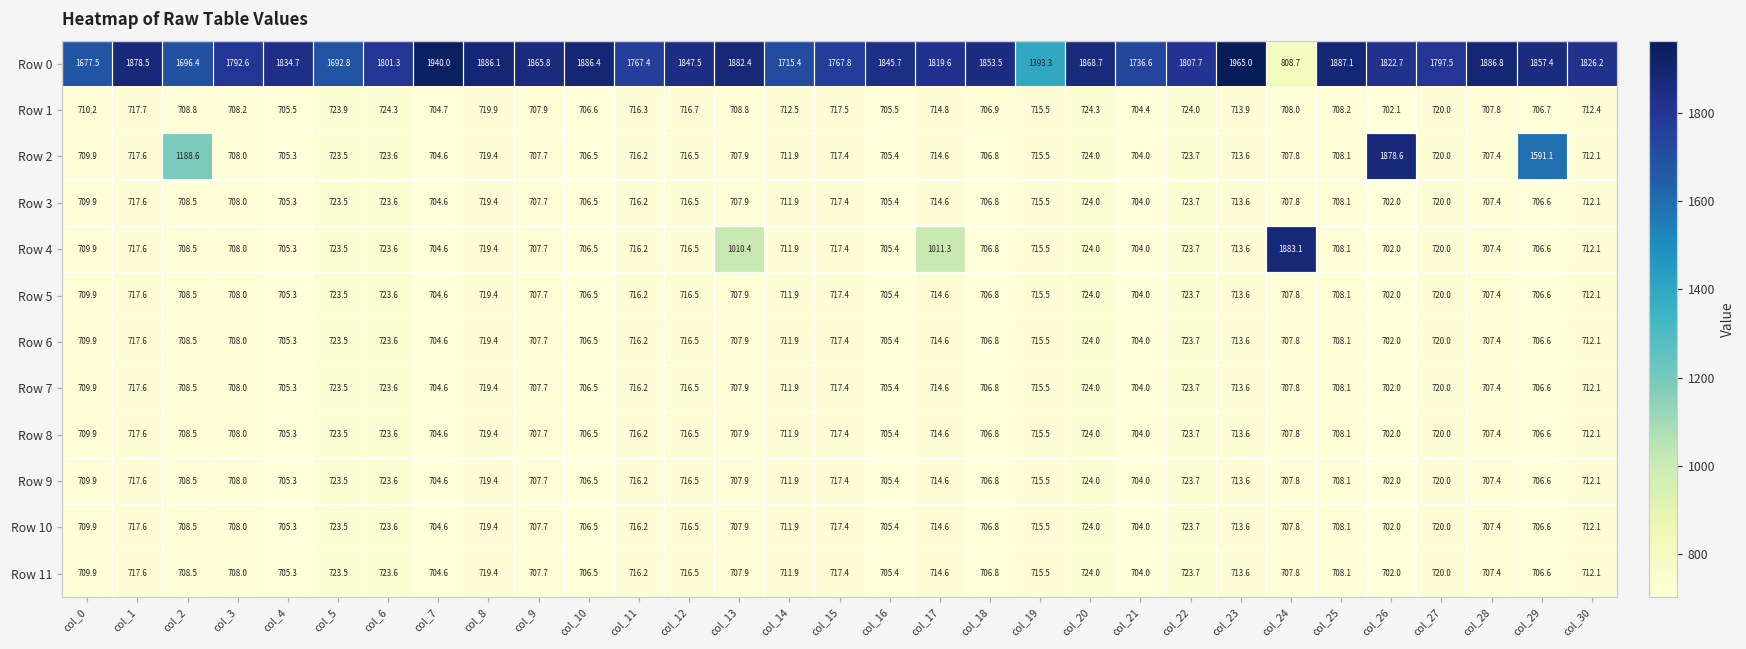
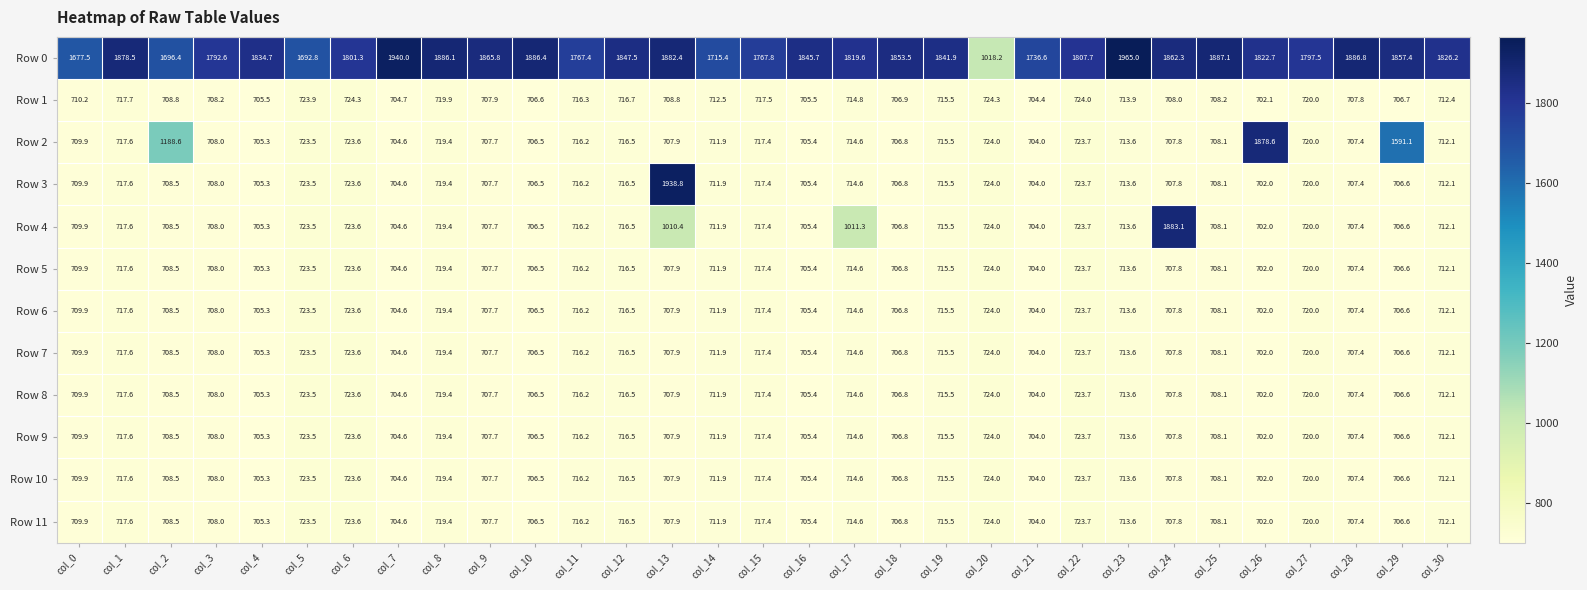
  {
    "Row 0": {
      "col_0": 1677.5,
      "col_1": 1878.5,
      "col_2": 1696.4,
      "col_3": 1792.6,
      "col_4": 1834.7,
      "col_5": 1692.8,
      "col_6": 1801.3,
      "col_7": 1940.0,
      "col_8": 1886.1,
      "col_9": 1865.8,
      "col_10": 1886.4,
      "col_11": 1767.4,
      "col_12": 1847.5,
      "col_13": 1882.4,
      "col_14": 1715.4,
      "col_15": 1767.8,
      "col_16": 1845.7,
      "col_17": 1819.6,
      "col_18": 1853.5,
-     "col_19": 1393.3,
-     "col_20": 1868.7,
+     "col_19": 1841.9,
+     "col_20": 1018.2,
      "col_21": 1736.6,
      "col_22": 1807.7,
      "col_23": 1965.0,
-     "col_24": 808.7,
+     "col_24": 1862.3,
      "col_25": 1887.1,
      "col_26": 1822.7,
      "col_27": 1797.5,
      "col_28": 1886.8,
      "col_29": 1857.4,
      "col_30": 1826.2
    },
    "Row 3": {
      "col_0": 709.9,
      "col_1": 717.6,
      "col_2": 708.5,
      "col_3": 708.0,
      "col_4": 705.3,
      "col_5": 723.5,
      "col_6": 723.6,
      "col_7": 704.6,
      "col_8": 719.4,
      "col_9": 707.7,
      "col_10": 706.5,
      "col_11": 716.2,
      "col_12": 716.5,
-     "col_13": 707.9,
+     "col_13": 1938.8,
      "col_14": 711.9,
      "col_15": 717.4,
      "col_16": 705.4,
      "col_17": 714.6,
      "col_18": 706.8,
      "col_19": 715.5,
      "col_20": 724.0,
      "col_21": 704.0,
      "col_22": 723.7,
      "col_23": 713.6,
      "col_24": 707.8,
      "col_25": 708.1,
      "col_26": 702.0,
      "col_27": 720.0,
      "col_28": 707.4,
      "col_29": 706.6,
      "col_30": 712.1
    }
  }
